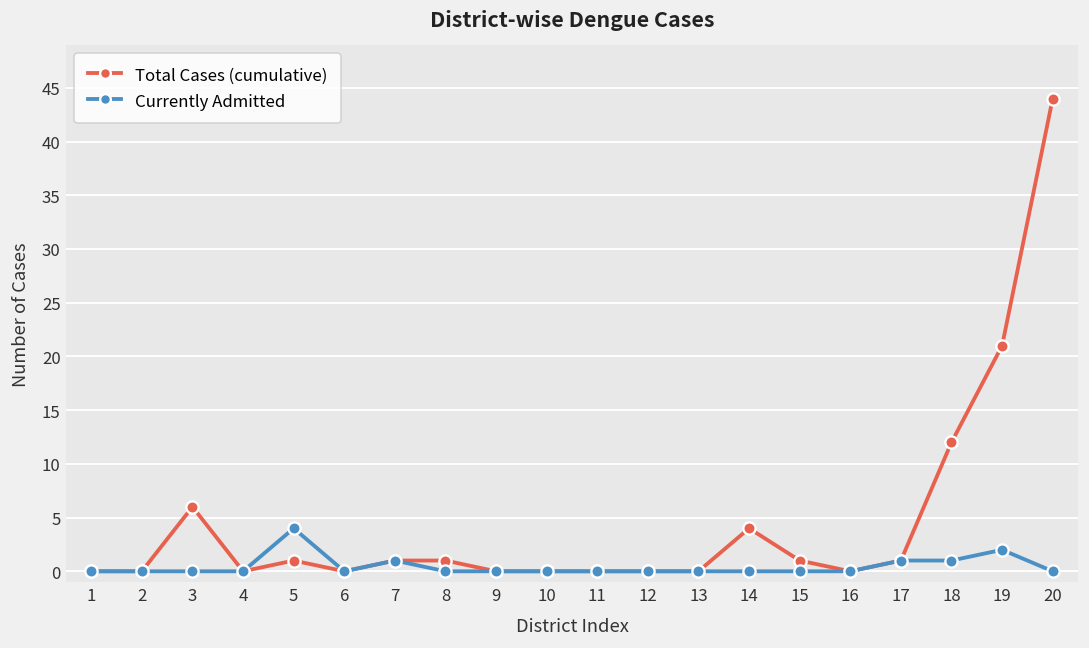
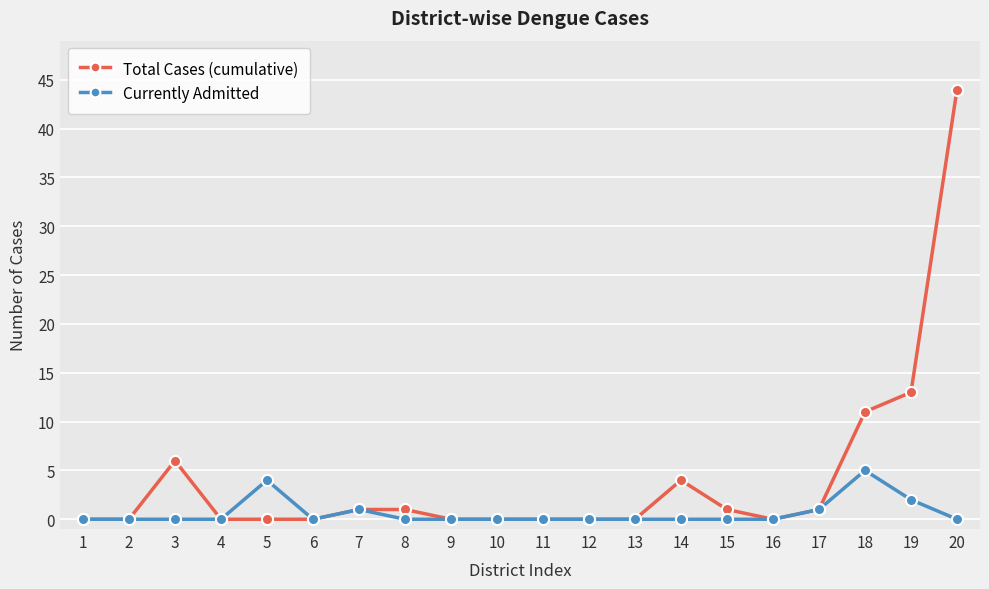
  {
    "Total Cases (cumulative)": {
      "3": 6,
-     "5": 1,
+     "5": 0,
      "8": 1,
      "14": 4,
      "15": 1,
-     "18": 12,
-     "19": 21,
+     "18": 11,
+     "19": 13,
      "20": 44
    },
    "Currently Admitted": {
      "3": 0,
      "5": 4,
      "8": 0,
      "14": 0,
      "15": 0,
-     "18": 1,
+     "18": 5,
      "19": 2,
      "20": 0
    }
  }
